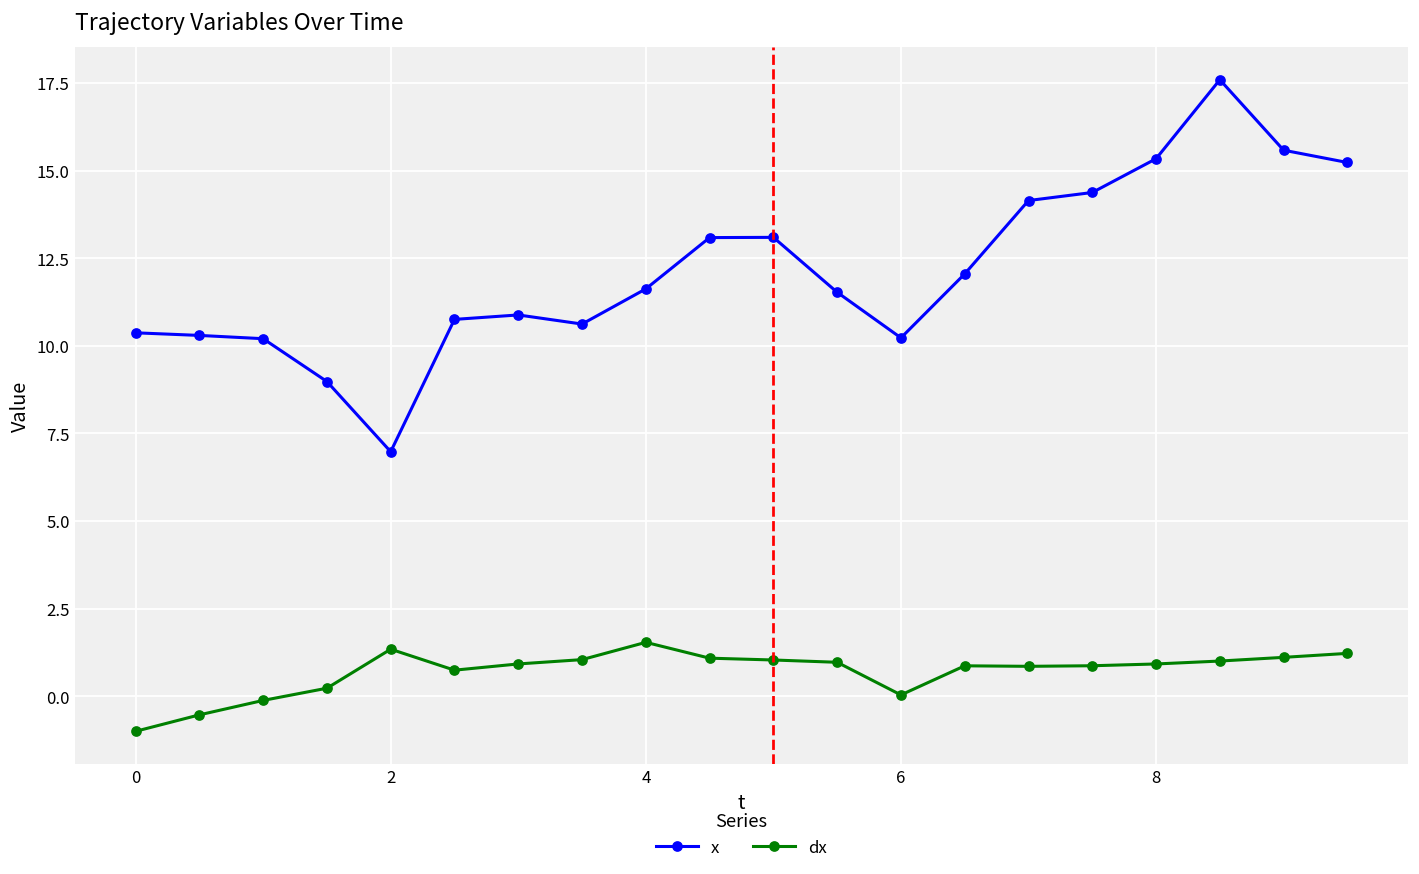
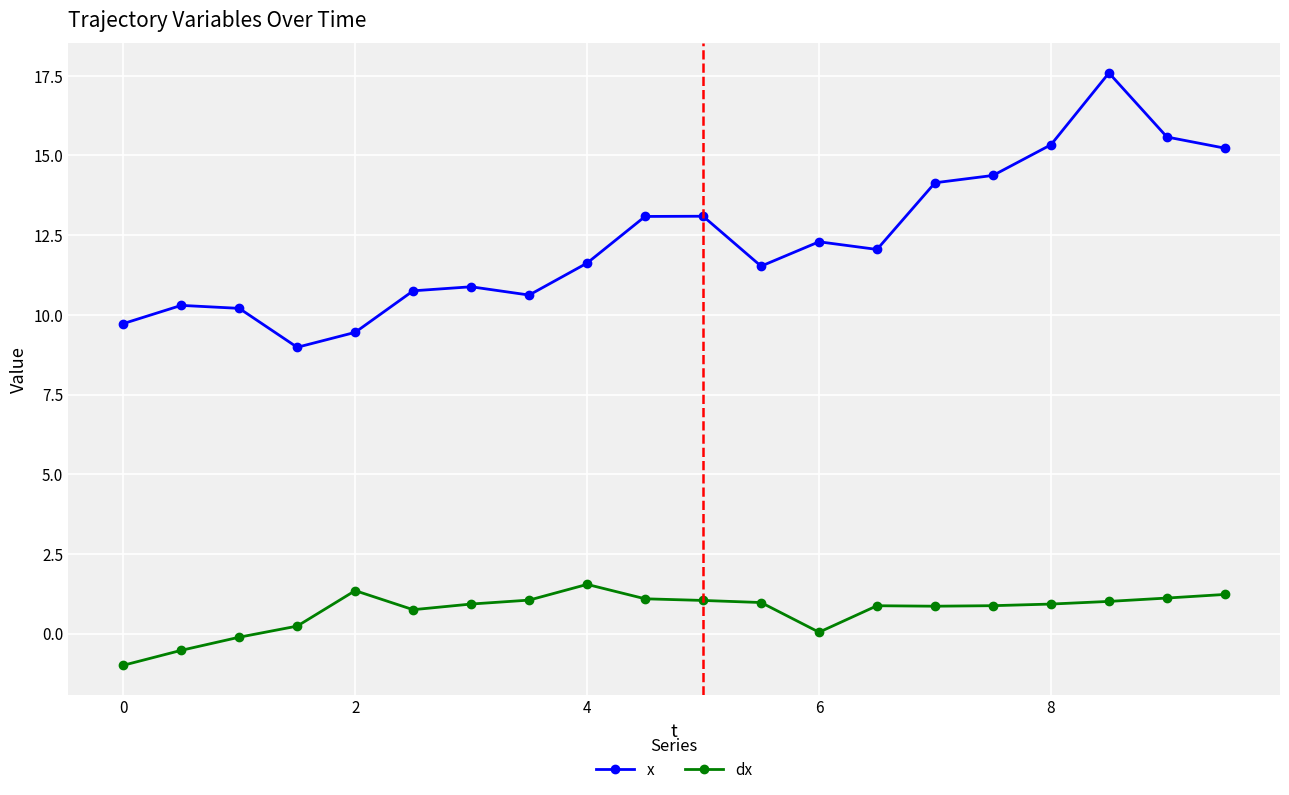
  {
    "x": {
-     "0": 10.4,
-     "2": 7.0,
+     "0": 9.7,
+     "2": 9.5,
      "4": 11.6,
-     "6": 10.2,
+     "6": 12.3,
      "8": 15.3
    },
    "dx": {
      "0": -1.0,
      "2": 1.3,
      "4": 1.5,
      "6": 0.0,
      "8": 0.9
    }
  }
